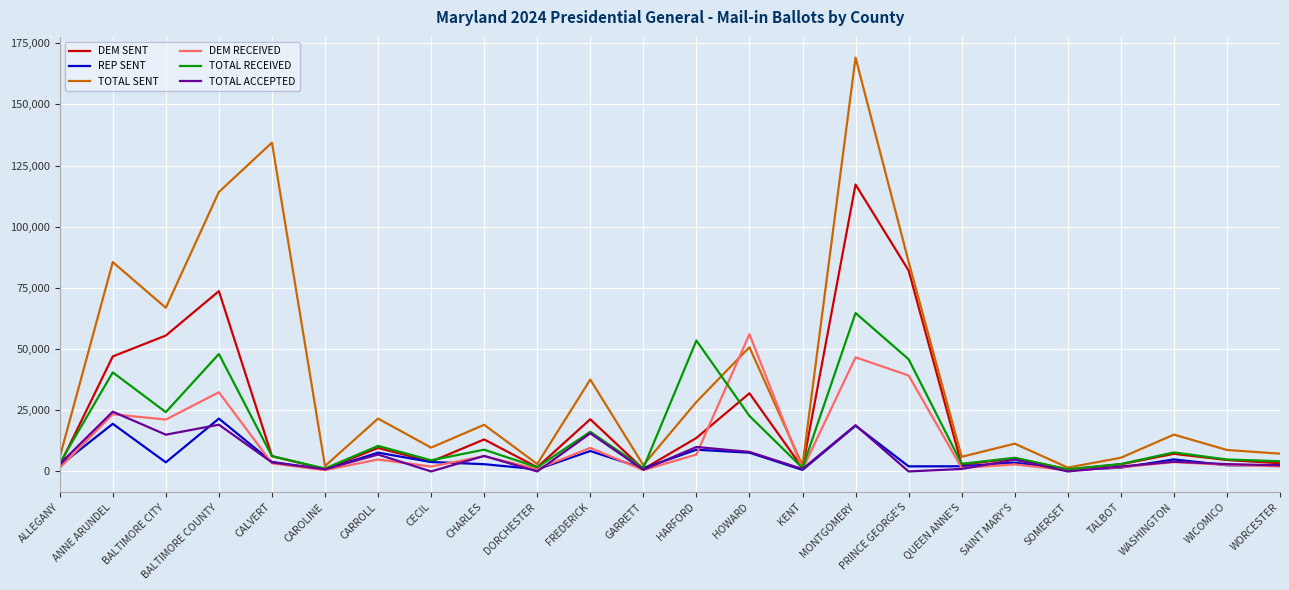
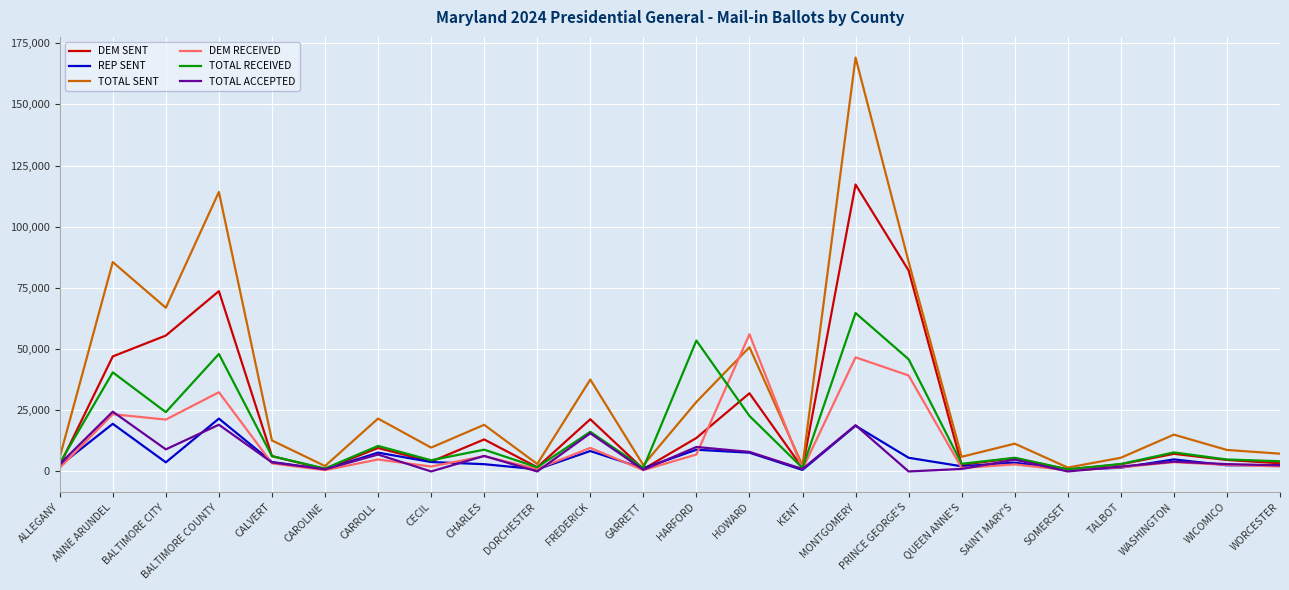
  {
    "DEM SENT": {
      "ANNE ARUNDEL": "47,000",
      "BALTIMORE CITY": "56,000",
      "BALTIMORE COUNTY": "74,000",
      "CHARLES": "13,000",
      "FREDERICK": "21,000",
      "HARFORD": "14,000",
      "HOWARD": "32,000",
      "MONTGOMERY": "117,000",
      "PRINCE GEORGE'S": "82,000"
    },
    "REP SENT": {
      "ANNE ARUNDEL": "19,000",
      "BALTIMORE CITY": "4,000",
      "BALTIMORE COUNTY": "22,000",
      "CHARLES": "3,000",
      "FREDERICK": "8,000",
      "HARFORD": "9,000",
-     "PRINCE GEORGE'S": "2,000"
+     "PRINCE GEORGE'S": "6,000"
    },
    "TOTAL SENT": {
      "ALLEGANY": "6,000",
      "ANNE ARUNDEL": "86,000",
      "BALTIMORE CITY": "67,000",
      "BALTIMORE COUNTY": "114,000",
-     "CALVERT": "134,000",
+     "CALVERT": "13,000",
      "CARROLL": "22,000",
      "CECIL": "10,000",
      "CHARLES": "19,000",
      "DORCHESTER": "3,000",
      "FREDERICK": "38,000",
      "GARRETT": "3,000",
      "HARFORD": "28,000",
      "HOWARD": "51,000",
      "MONTGOMERY": "169,000",
      "PRINCE GEORGE'S": "86,000",
      "QUEEN ANNE'S": "6,000",
      "SAINT MARY'S": "11,000",
      "TALBOT": "6,000",
      "WASHINGTON": "15,000",
      "WICOMICO": "9,000",
      "WORCESTER": "7,000"
    },
    "DEM RECEIVED": {
      "BALTIMORE CITY": "21,000",
      "BALTIMORE COUNTY": "32,000",
      "CARROLL": "5,000",
      "CECIL": "2,000",
      "FREDERICK": "10,000",
      "HARFORD": "7,000",
      "HOWARD": "56,000",
      "MONTGOMERY": "47,000",
      "PRINCE GEORGE'S": "39,000"
    },
    "TOTAL RECEIVED": {
      "ANNE ARUNDEL": "40,000",
      "BALTIMORE CITY": "24,000",
      "BALTIMORE COUNTY": "48,000",
      "CHARLES": "9,000",
      "HARFORD": "54,000",
      "HOWARD": "23,000",
      "MONTGOMERY": "65,000",
      "PRINCE GEORGE'S": "46,000"
    },
    "TOTAL ACCEPTED": {
-     "BALTIMORE CITY": "15,000",
+     "BALTIMORE CITY": "9,000",
      "BALTIMORE COUNTY": "19,000",
      "CECIL": "0",
      "HARFORD": "10,000",
      "PRINCE GEORGE'S": "0"
    }
  }
